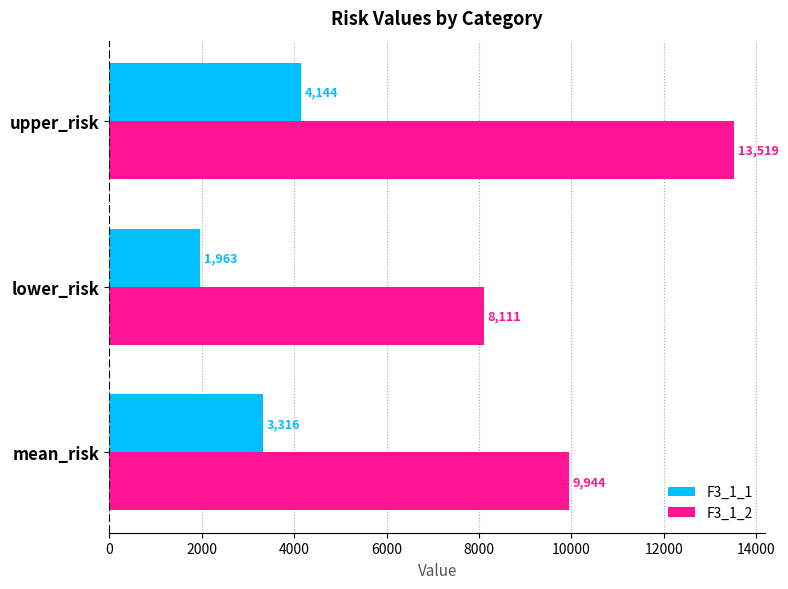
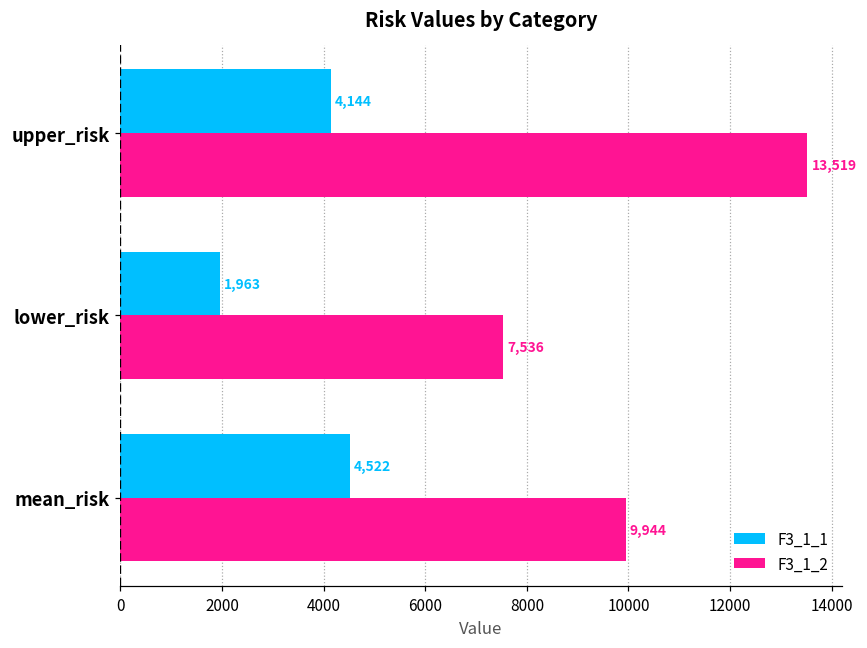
  {
    "F3_1_1": {
      "upper_risk": "4,144",
      "lower_risk": "1,963",
-     "mean_risk": "3,316"
+     "mean_risk": "4,522"
    },
    "F3_1_2": {
      "upper_risk": "13,519",
-     "lower_risk": "8,111",
+     "lower_risk": "7,536",
      "mean_risk": "9,944"
    }
  }
